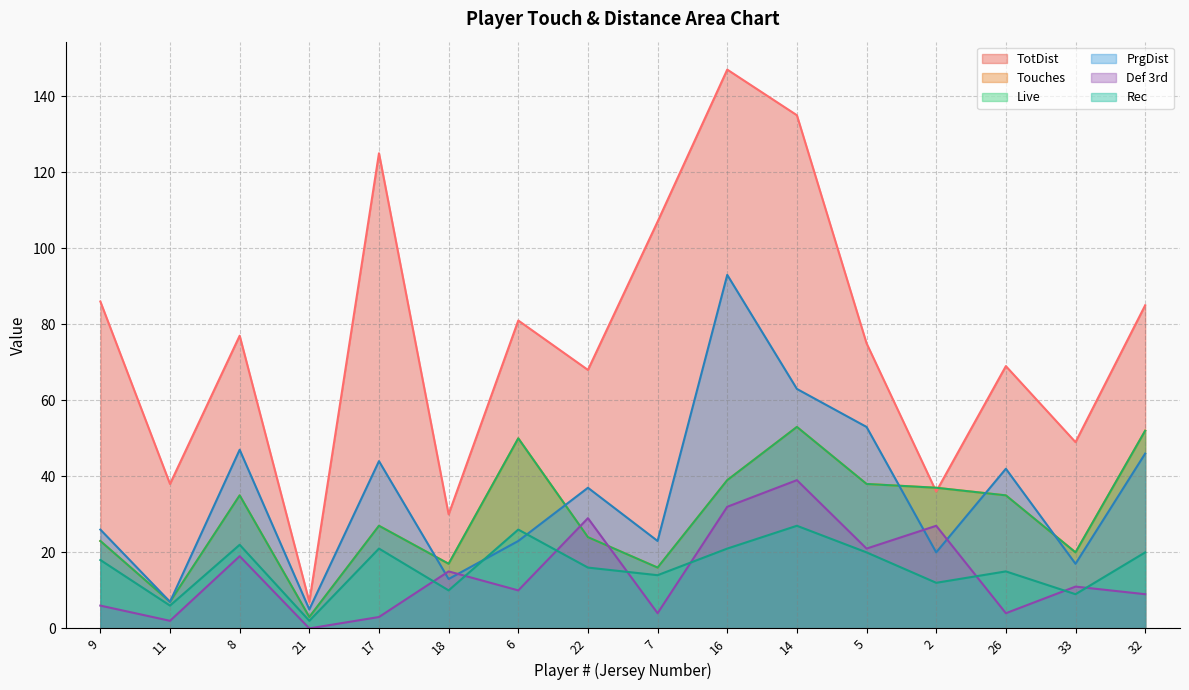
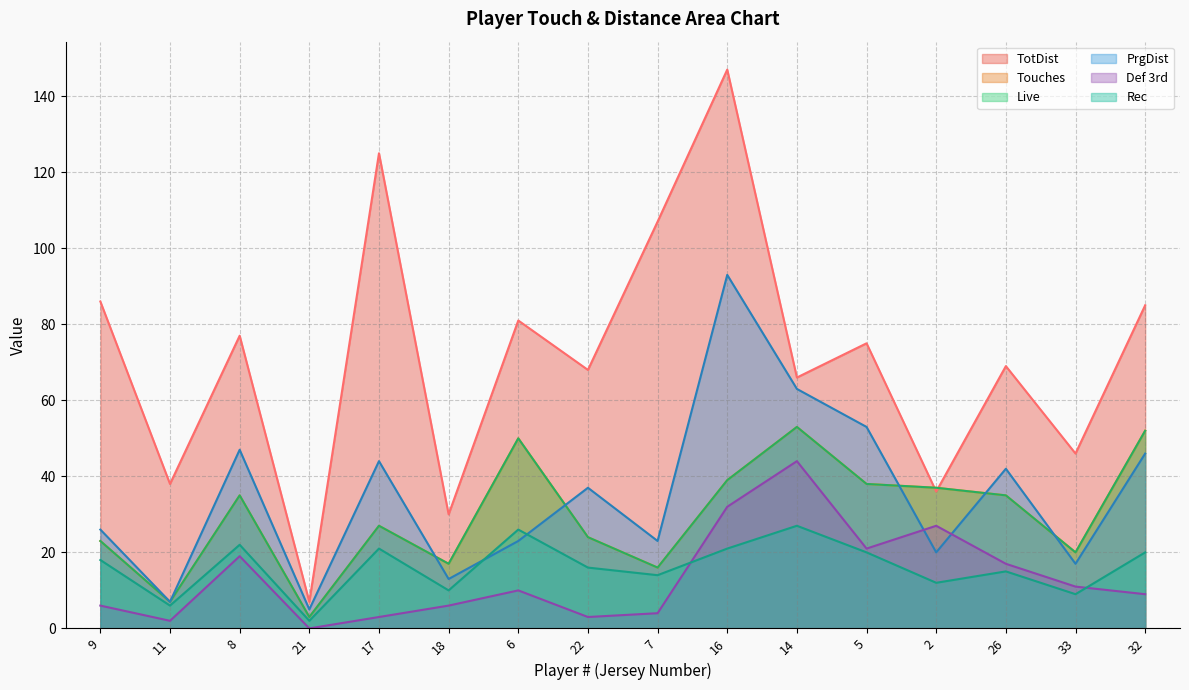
  {
    "TotDist": {
      "9": 86,
      "11": 38,
      "8": 77,
      "21": 7,
      "17": 125,
      "18": 30,
      "6": 81,
      "22": 68,
      "7": 107,
      "16": 147,
-     "14": 135,
+     "14": 66,
      "5": 75,
      "2": 36,
      "26": 69,
-     "33": 49,
+     "33": 46,
      "32": 85
    },
    "Def 3rd": {
      "9": 6,
      "11": 2,
      "8": 19,
      "21": 0,
      "17": 3,
-     "18": 15,
+     "18": 6,
      "6": 10,
-     "22": 29,
+     "22": 3,
      "7": 4,
      "16": 32,
-     "14": 39,
+     "14": 44,
      "5": 21,
      "2": 27,
-     "26": 4,
+     "26": 17,
      "33": 11,
      "32": 9
    }
  }
